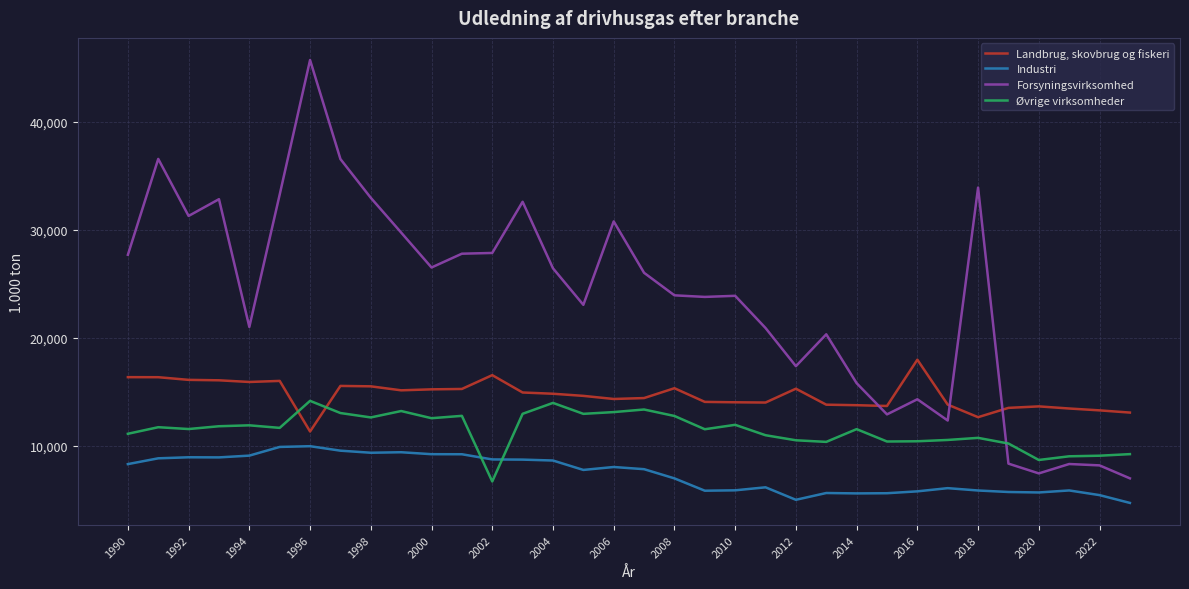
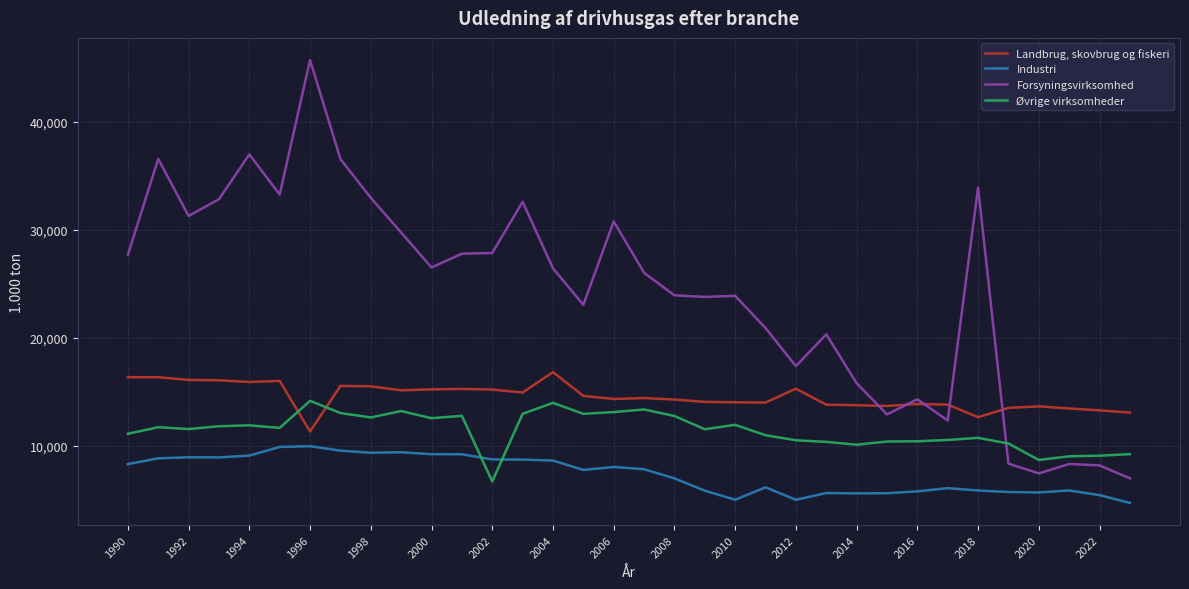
  {
    "Landbrug, skovbrug og fiskeri": {
      "1990": "16,300",
      "1992": "16,100",
      "1994": "15,900",
      "1996": "11,300",
      "1998": "15,500",
      "2000": "15,200",
-     "2002": "16,500",
-     "2004": "14,800",
+     "2002": "15,200",
+     "2004": "16,800",
      "2006": "14,300",
-     "2008": "15,300",
+     "2008": "14,300",
      "2010": "14,000",
      "2012": "15,300",
      "2014": "13,700",
-     "2016": "18,000",
+     "2016": "13,900",
      "2018": "12,600",
      "2020": "13,600",
      "2022": "13,300"
    },
    "Industri": {
      "1990": "8,300",
      "1992": "8,900",
      "1994": "9,100",
      "1996": "9,900",
      "1998": "9,300",
      "2000": "9,200",
      "2002": "8,700",
      "2004": "8,600",
      "2006": "8,000",
      "2008": "7,000",
-     "2010": "5,800",
+     "2010": "5,000",
      "2012": "5,000",
      "2014": "5,600",
      "2016": "5,700",
      "2018": "5,800",
      "2020": "5,600",
      "2022": "5,400"
    },
    "Forsyningsvirksomhed": {
      "1990": "27,700",
      "1992": "31,300",
-     "1994": "21,000",
+     "1994": "37,000",
      "1996": "45,700",
      "1998": "33,000",
      "2000": "26,500",
      "2002": "27,900",
      "2004": "26,400",
      "2006": "30,800",
      "2008": "23,900",
      "2010": "23,900",
      "2012": "17,400",
      "2014": "15,800",
      "2016": "14,300",
      "2018": "33,900",
      "2020": "7,400",
      "2022": "8,200"
    },
    "Øvrige virksomheder": {
      "1990": "11,100",
      "1992": "11,500",
      "1994": "11,900",
      "1996": "14,100",
      "1998": "12,600",
      "2000": "12,500",
      "2002": "6,700",
      "2004": "14,000",
      "2006": "13,100",
      "2008": "12,700",
      "2010": "11,900",
      "2012": "10,500",
-     "2014": "11,500",
+     "2014": "10,100",
      "2016": "10,400",
      "2018": "10,700",
      "2020": "8,700",
      "2022": "9,100"
    }
  }
